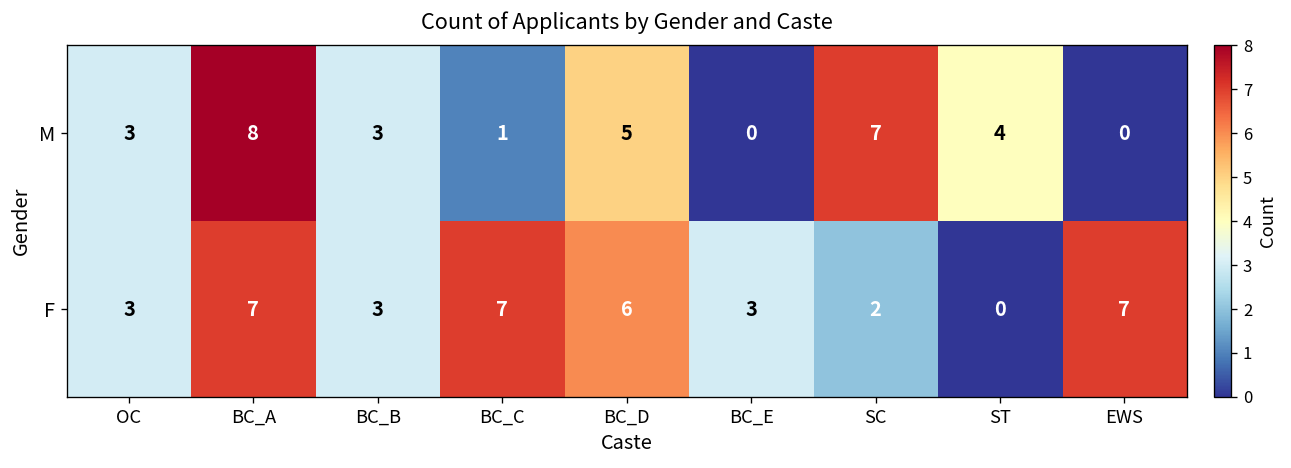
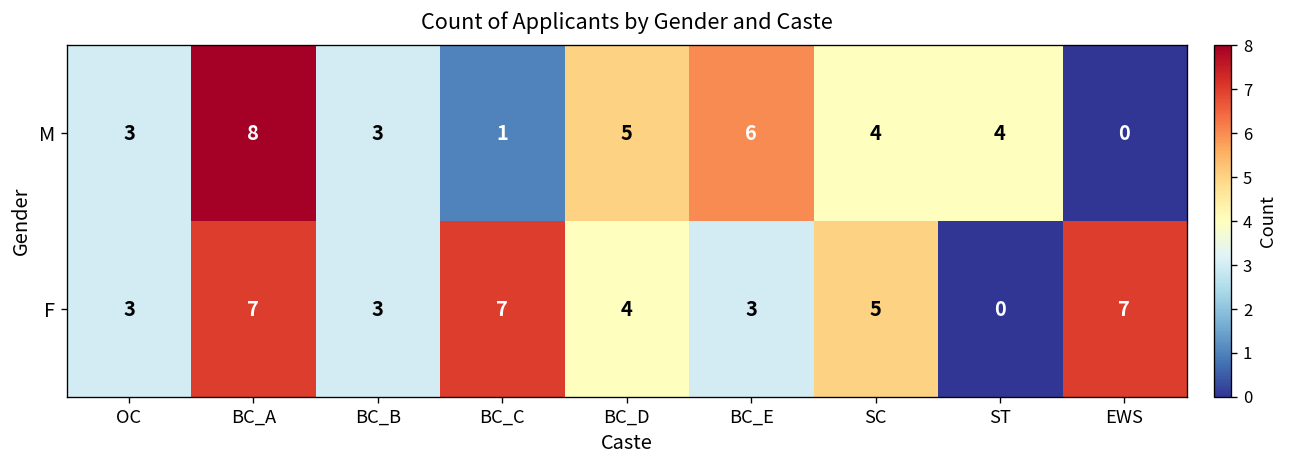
  {
    "M": {
      "OC": 3,
      "BC_A": 8,
      "BC_B": 3,
      "BC_C": 1,
      "BC_D": 5,
-     "BC_E": 0,
-     "SC": 7,
+     "BC_E": 6,
+     "SC": 4,
      "ST": 4,
      "EWS": 0
    },
    "F": {
      "OC": 3,
      "BC_A": 7,
      "BC_B": 3,
      "BC_C": 7,
-     "BC_D": 6,
+     "BC_D": 4,
      "BC_E": 3,
-     "SC": 2,
+     "SC": 5,
      "ST": 0,
      "EWS": 7
    }
  }
